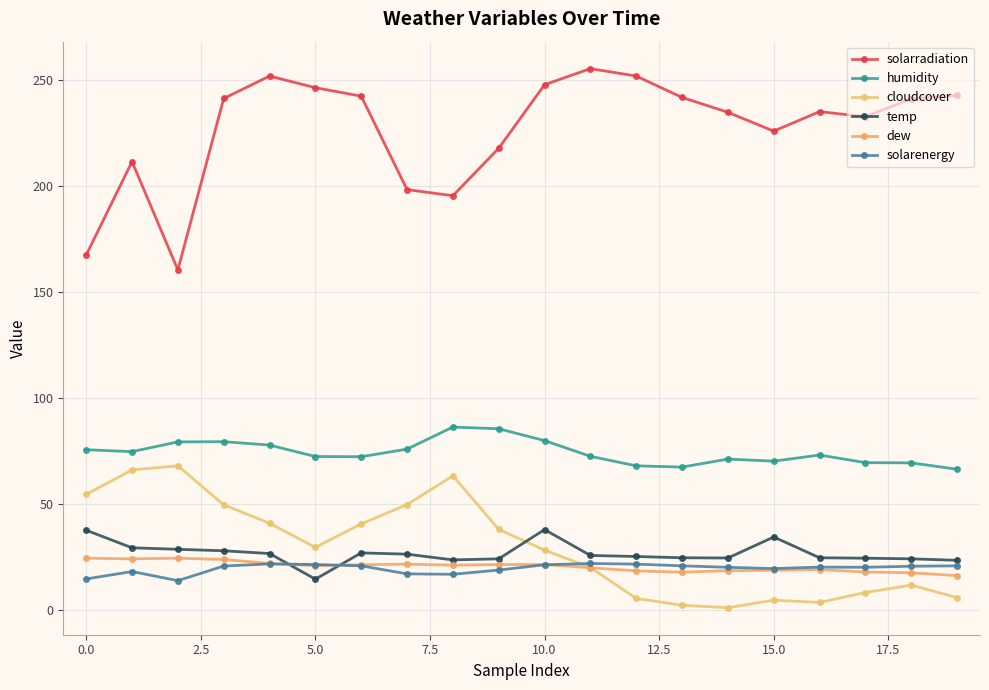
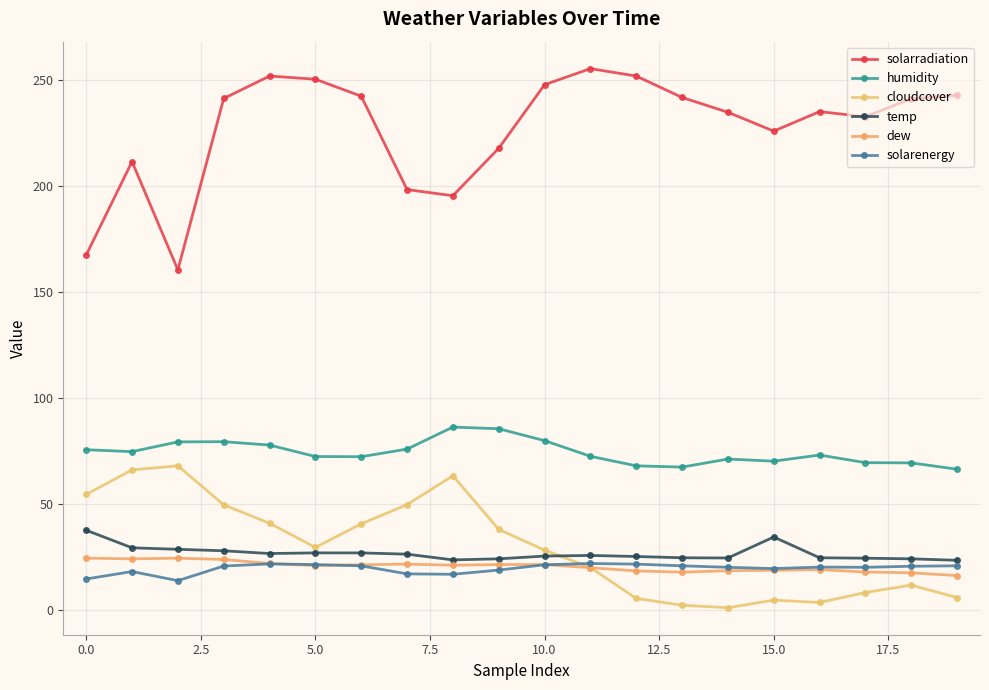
  {
    "solarradiation": {
      "0.0": 168,
-     "5.0": 247,
+     "5.0": 251,
      "10.0": 248,
      "15.0": 226
    },
    "temp": {
      "0.0": 38,
-     "5.0": 15,
-     "10.0": 38,
+     "5.0": 27,
+     "10.0": 26,
      "15.0": 35
    }
  }
